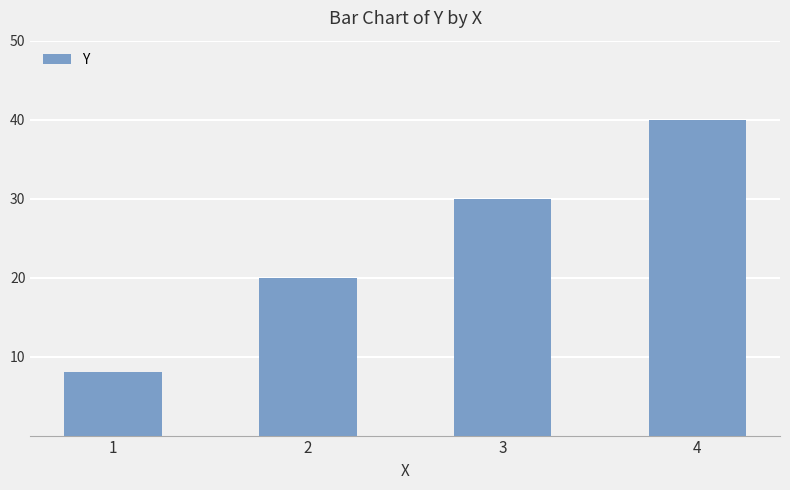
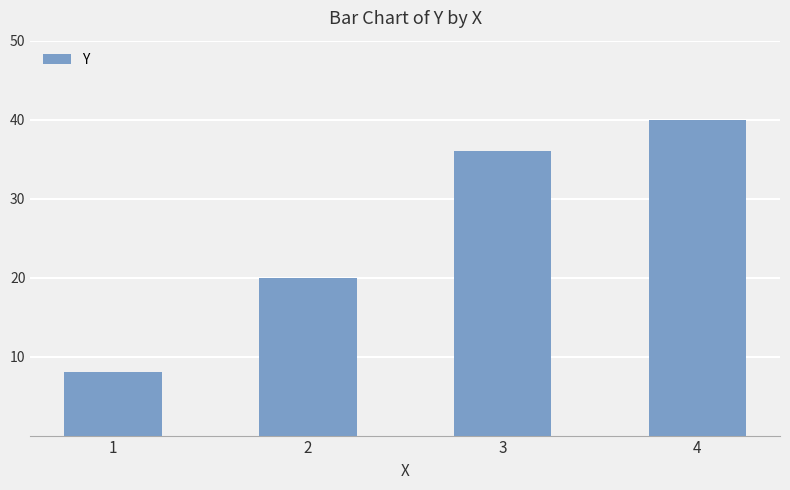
  {
    "1": 8,
    "2": 20,
-   "3": 30,
+   "3": 36,
    "4": 40
  }
